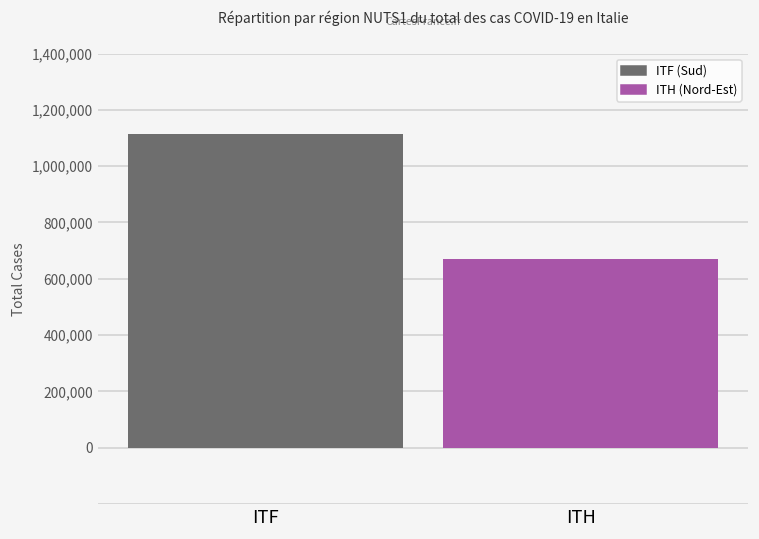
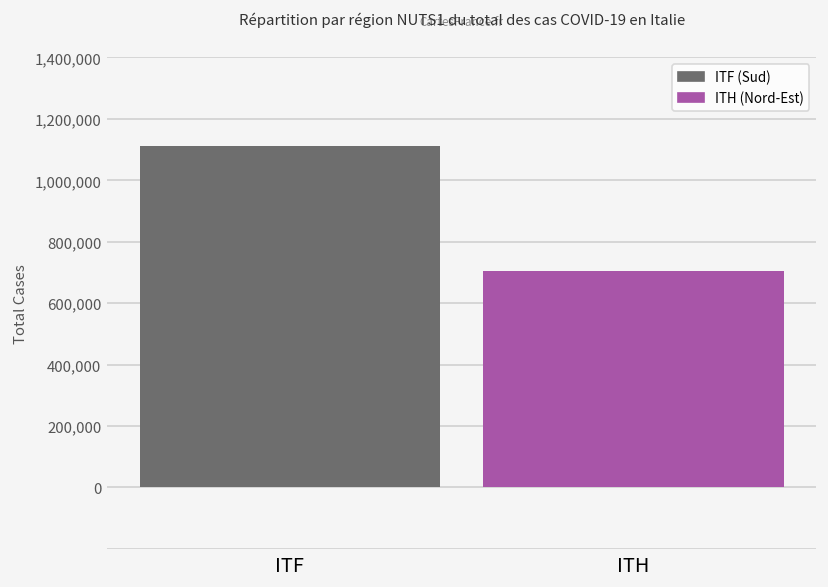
  {
    "ITF": "1,110,000",
-   "ITH": "670,000"
+   "ITH": "700,000"
  }
